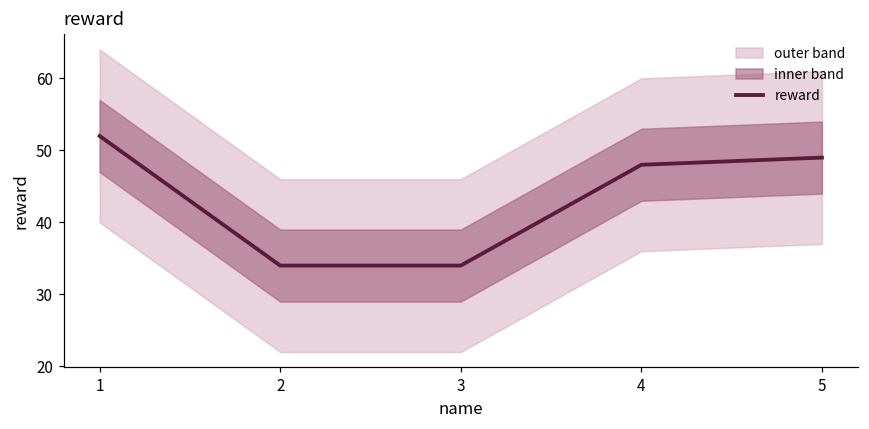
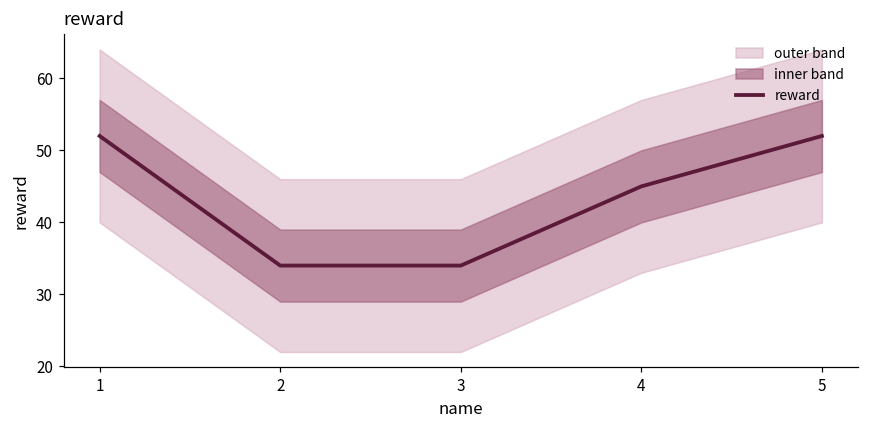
  {
    "reward": {
      "1": 52,
      "2": 34,
      "3": 34,
-     "4": 48,
-     "5": 49
+     "4": 45,
+     "5": 52
    }
  }
